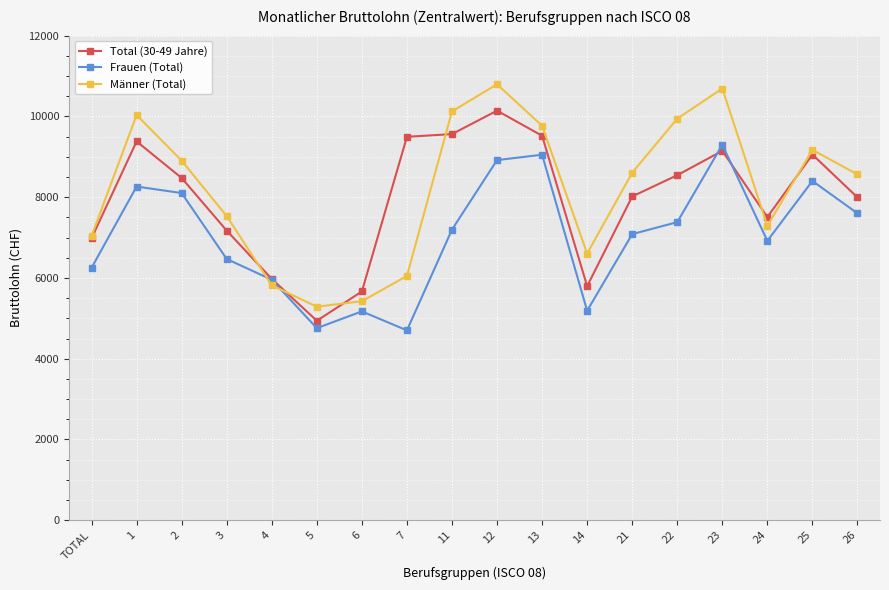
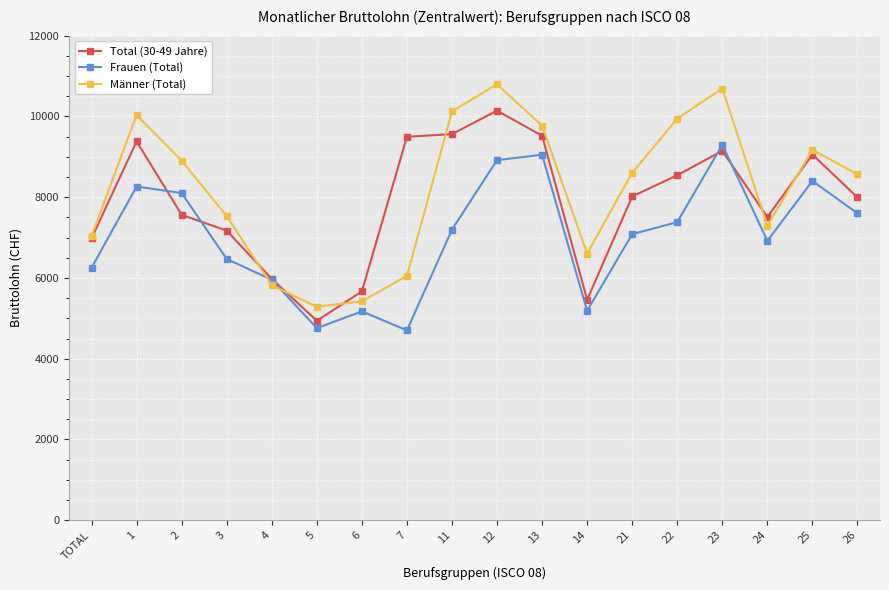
  {
    "Total (30-49 Jahre)": {
      "1": 9400,
-     "2": 8500,
+     "2": 7600,
      "3": 7200,
      "5": 4900,
      "6": 5700,
      "7": 9500,
      "11": 9600,
      "12": 10100,
      "13": 9500,
-     "14": 5800,
+     "14": 5500,
      "21": 8000,
      "22": 8500,
      "23": 9100,
      "24": 7500,
      "25": 9100,
      "26": 8000
    },
    "Frauen (Total)": {
      "TOTAL": 6300,
      "1": 8300,
      "2": 8100,
      "3": 6500,
      "5": 4800,
      "6": 5200,
      "7": 4700,
      "11": 7200,
      "12": 8900,
      "13": 9100,
      "14": 5200,
      "21": 7100,
      "22": 7400,
      "23": 9300,
      "24": 6900,
      "25": 8400,
      "26": 7600
    },
    "Männer (Total)": {
      "1": 10000,
      "2": 8900,
      "3": 7500,
      "4": 5800,
      "5": 5300,
      "6": 5400,
      "7": 6100,
      "11": 10100,
      "12": 10800,
      "13": 9800,
      "14": 6600,
      "21": 8600,
      "22": 9900,
      "23": 10700,
      "24": 7300,
      "25": 9200,
      "26": 8600
    }
  }
